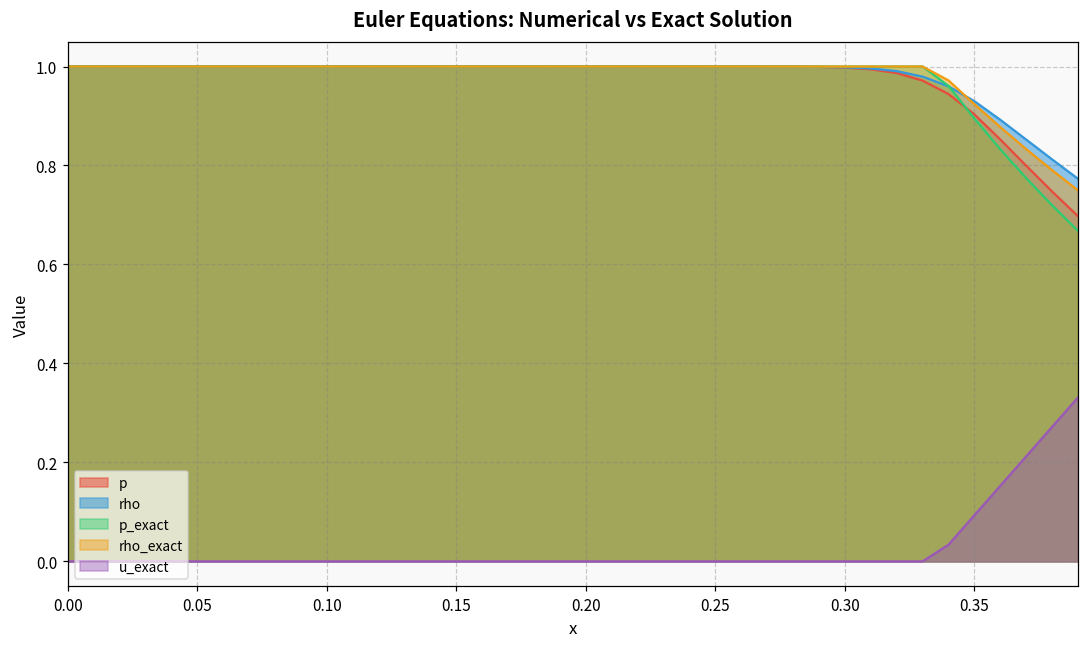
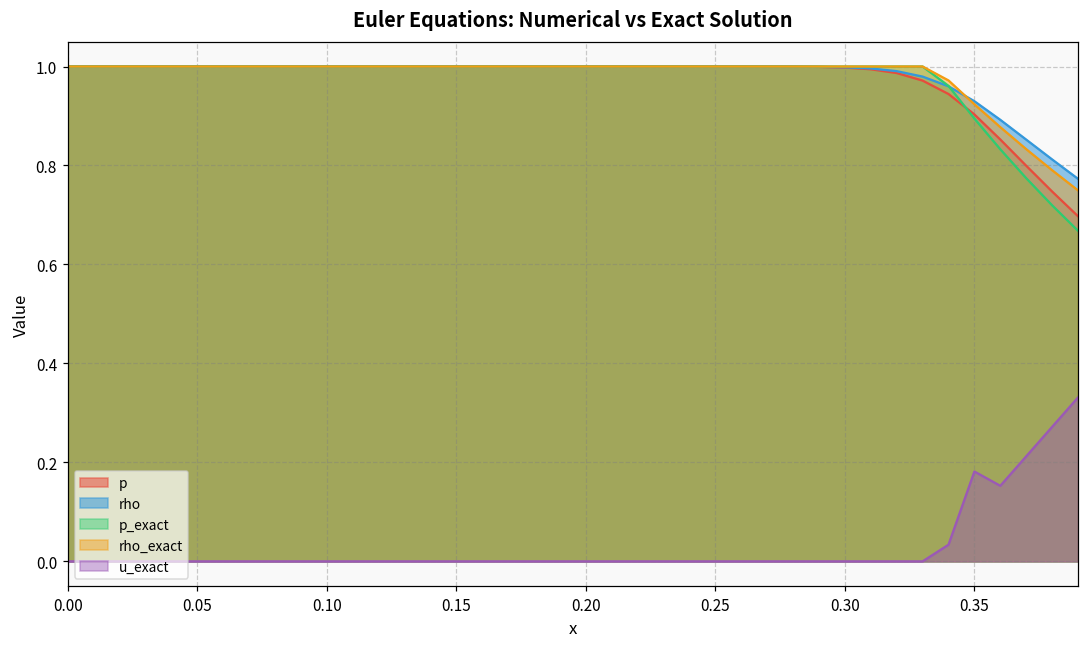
  {
    "p": {
      "0.35": 0.90
    },
    "rho": {
      "0.35": 0.93
    },
    "p_exact": {
      "0.35": 0.89
    },
    "rho_exact": {
      "0.35": 0.92
    },
    "u_exact": {
      "0.00": 0.00,
      "0.05": 0.00,
      "0.10": 0.00,
      "0.15": 0.00,
      "0.20": 0.00,
      "0.25": 0.00,
      "0.30": 0.00,
-     "0.35": 0.09
+     "0.35": 0.18
    }
  }
